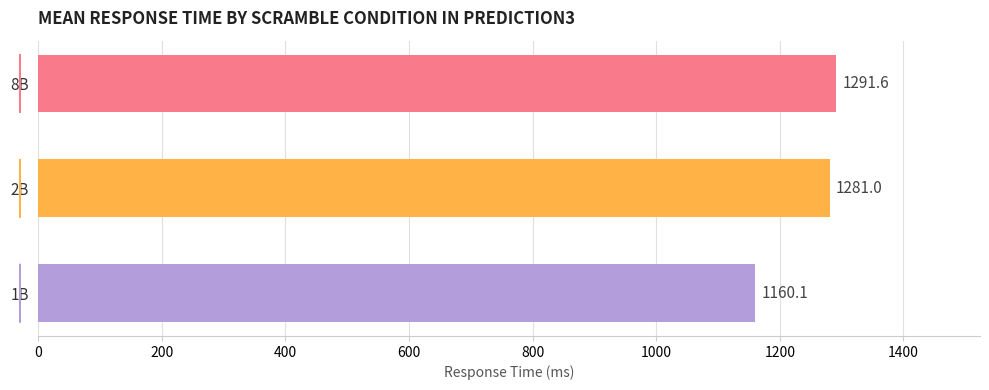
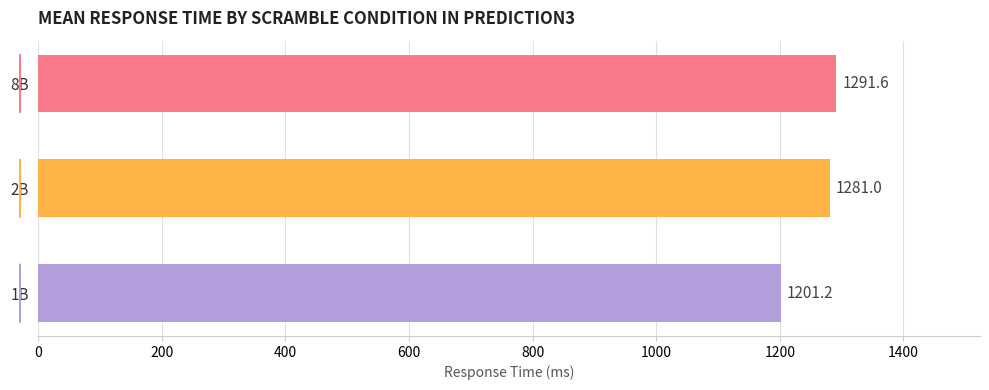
  {
    "8B": 1291.6,
    "2B": 1281.0,
-   "1B": 1160.1
+   "1B": 1201.2
  }
